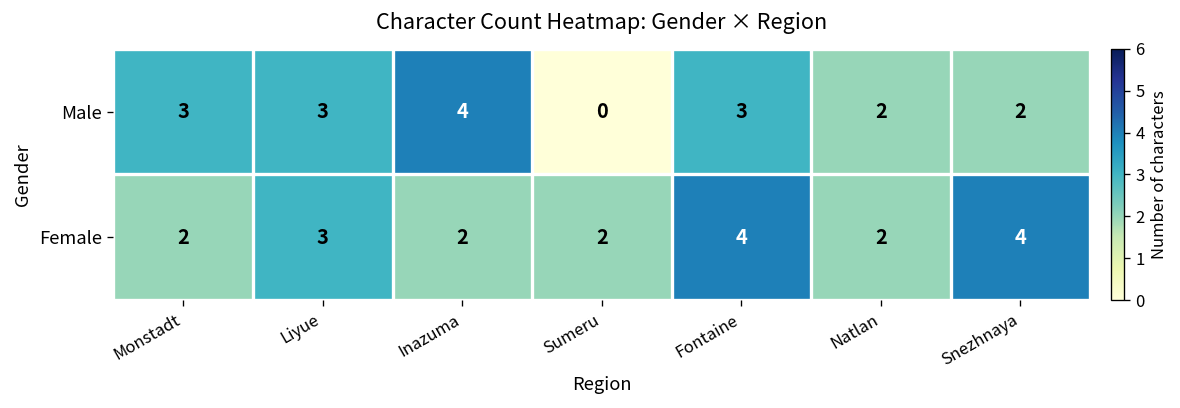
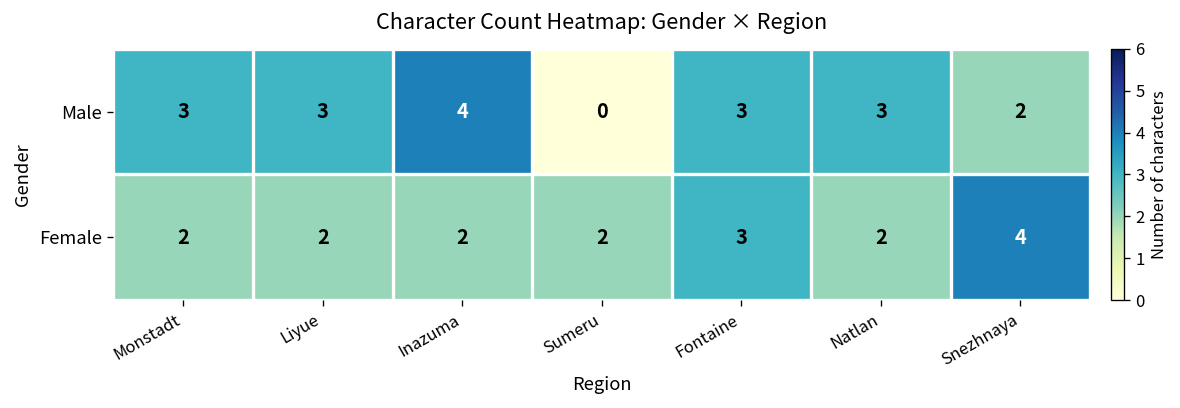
  {
    "Male": {
      "Monstadt": 3,
      "Liyue": 3,
      "Inazuma": 4,
      "Sumeru": 0,
      "Fontaine": 3,
-     "Natlan": 2,
+     "Natlan": 3,
      "Snezhnaya": 2
    },
    "Female": {
      "Monstadt": 2,
-     "Liyue": 3,
+     "Liyue": 2,
      "Inazuma": 2,
      "Sumeru": 2,
-     "Fontaine": 4,
+     "Fontaine": 3,
      "Natlan": 2,
      "Snezhnaya": 4
    }
  }
